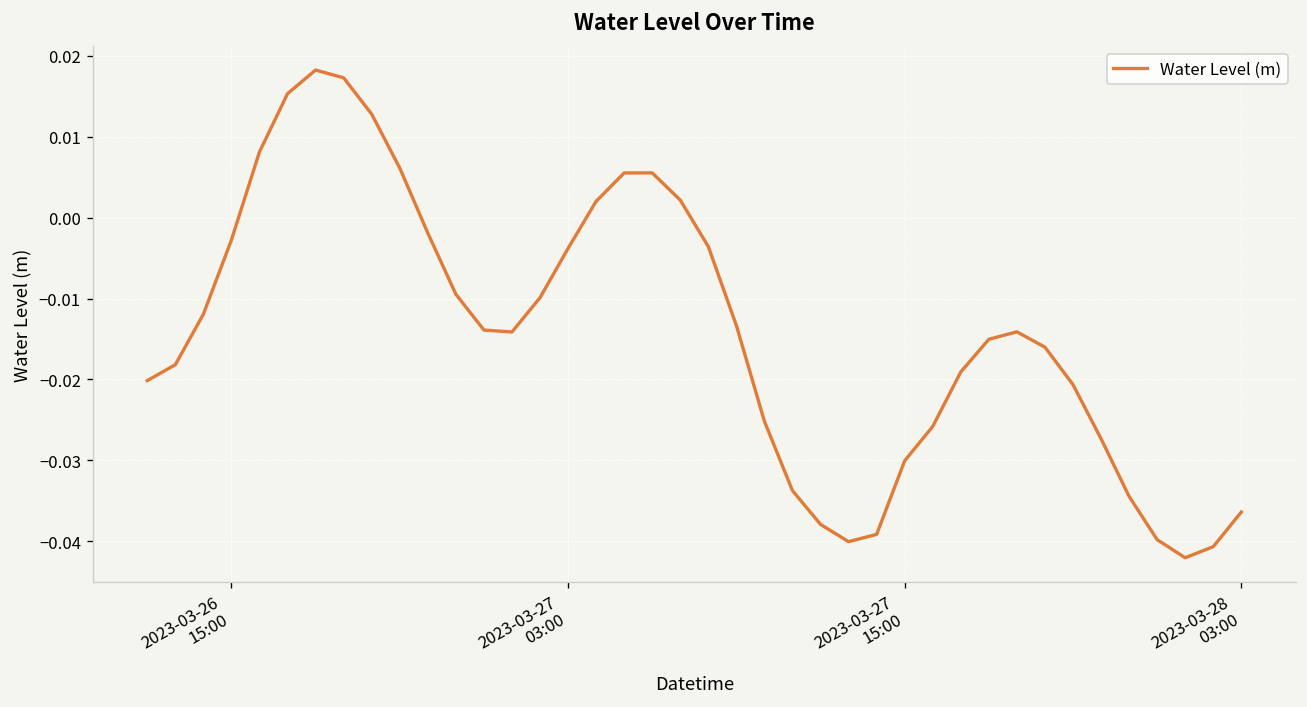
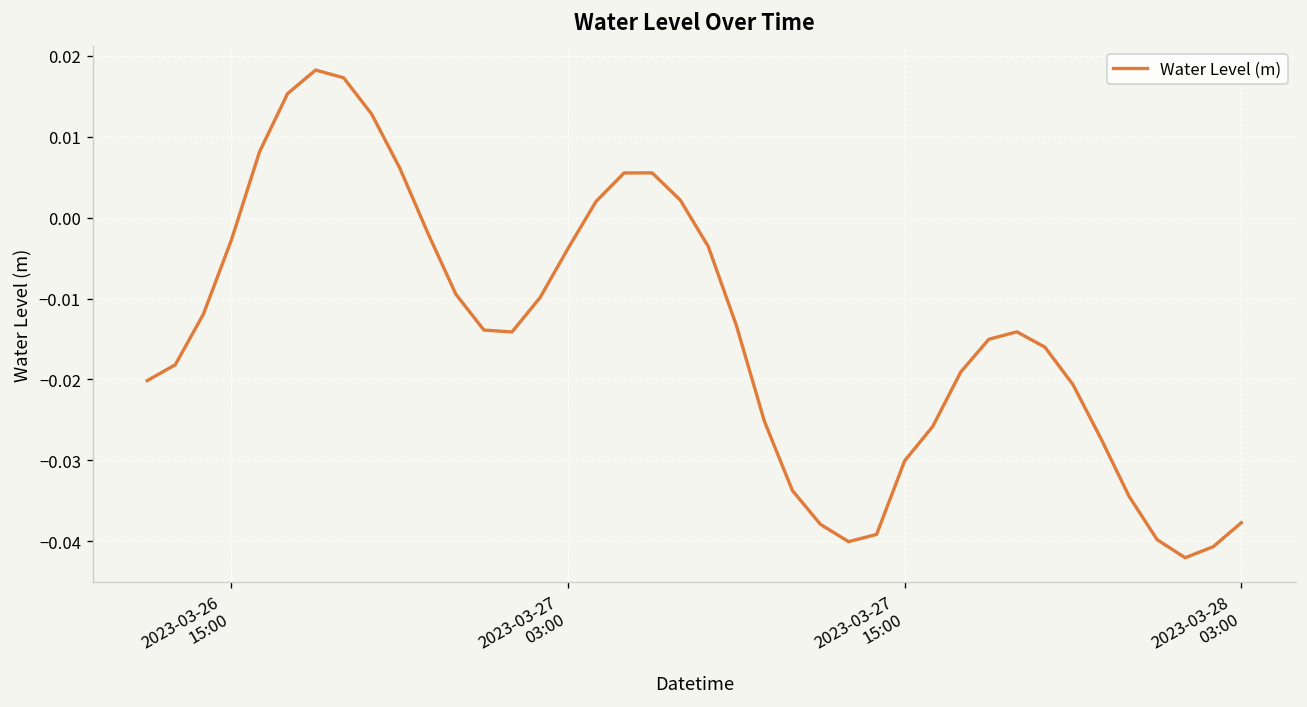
  {
    "2023-03-26 15:00": -0.003,
    "2023-03-27 03:00": -0.004,
    "2023-03-27 15:00": -0.030,
-   "2023-03-28 03:00": -0.036
+   "2023-03-28 03:00": -0.038
  }
